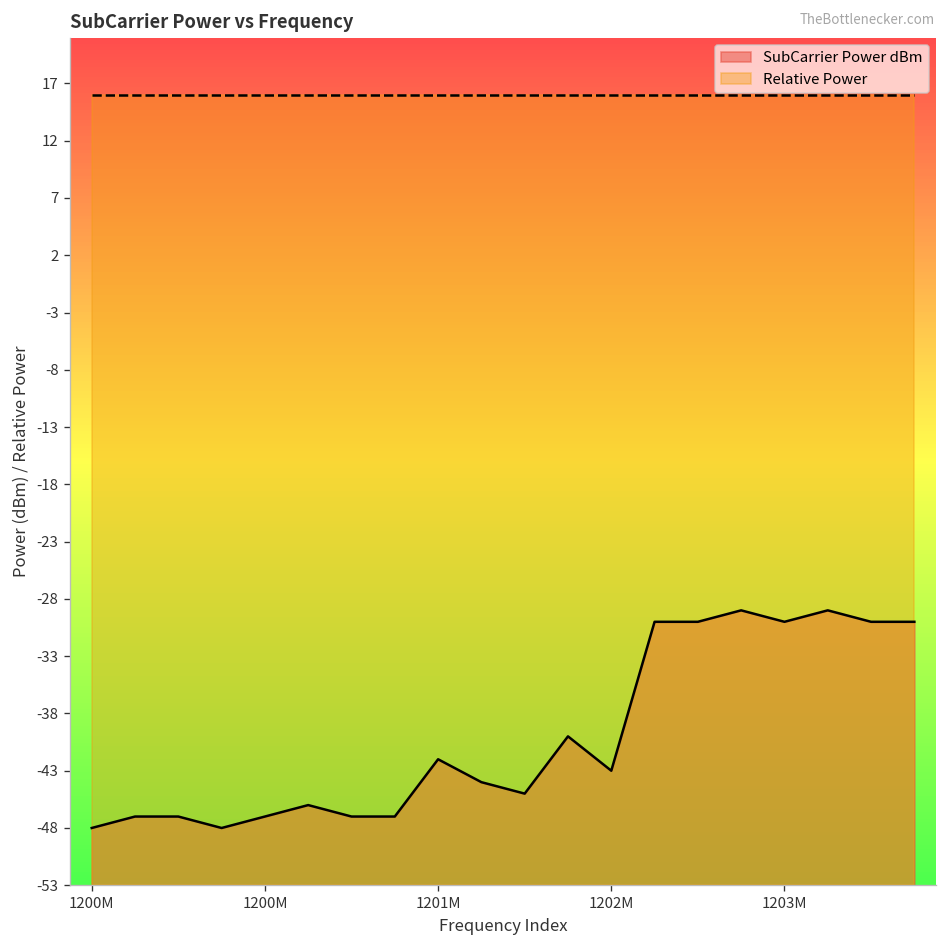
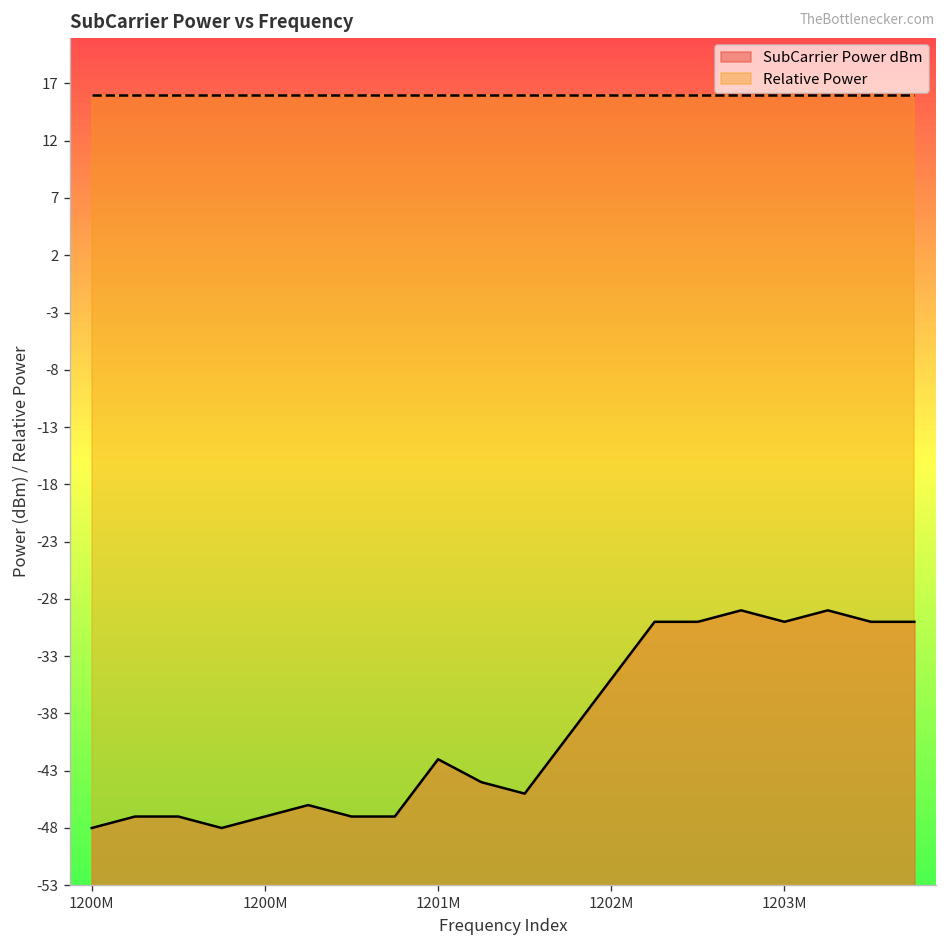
  {
    "SubCarrier Power dBm": {
      "1201M": -42,
-     "1202M": -43,
+     "1202M": -35,
      "1203M": -30
    },
    "Relative Power": {
      "1201M": 16,
      "1202M": 16
    }
  }
